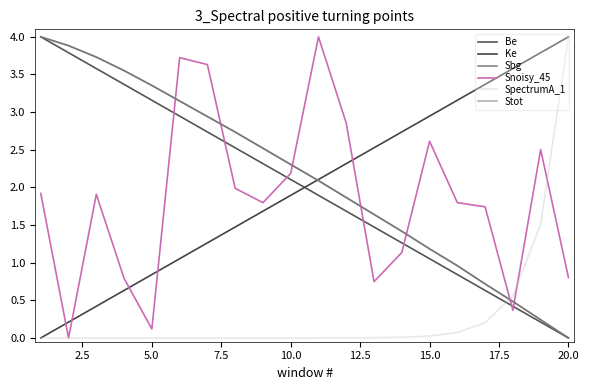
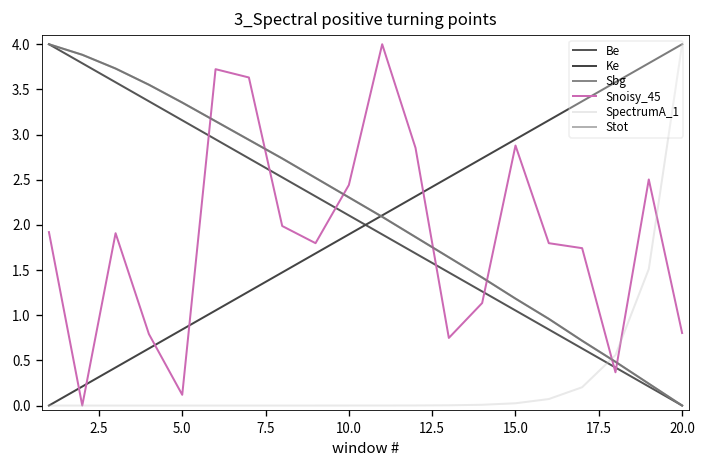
  {
    "Snoisy_45": {
      "5.0": 0.1,
-     "10.0": 2.2,
-     "15.0": 2.6,
+     "10.0": 2.4,
+     "15.0": 2.9,
      "20.0": 0.8
    },
    "SpectrumA_1": {
      "5.0": 0.0,
      "10.0": 0.0,
      "15.0": 0.0
    }
  }
